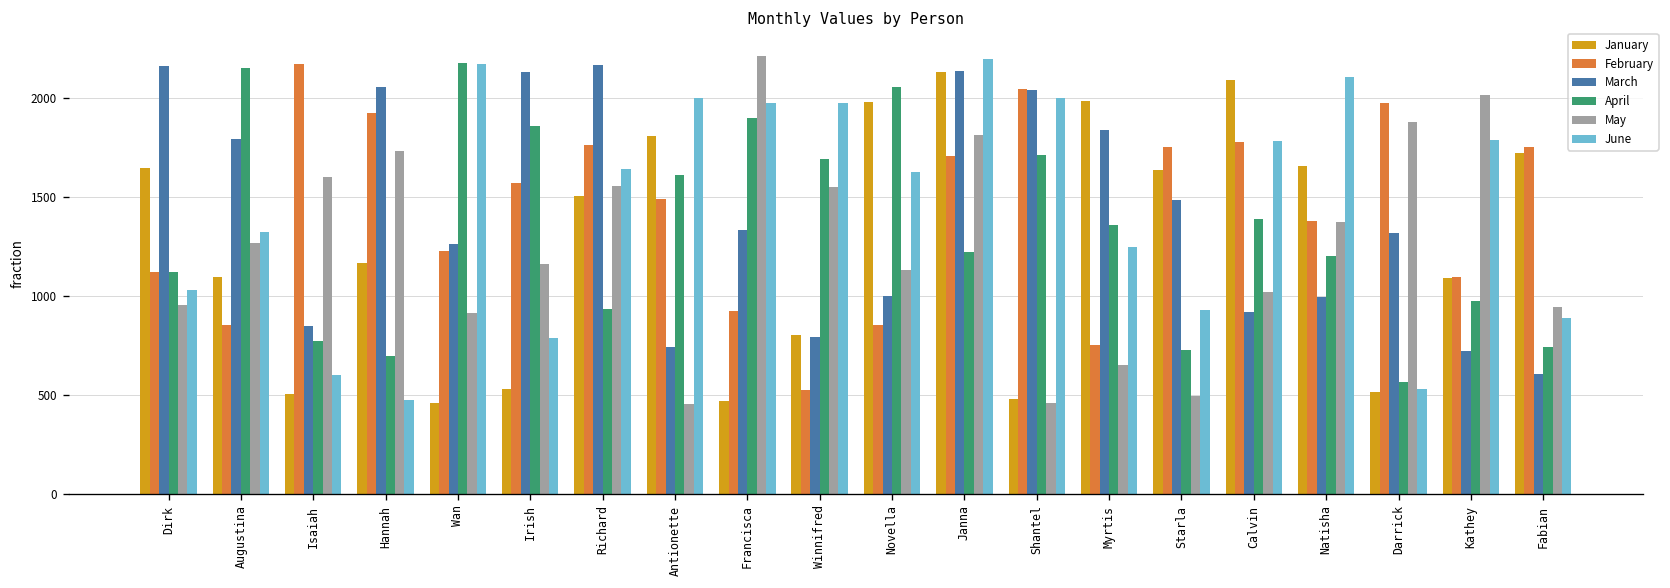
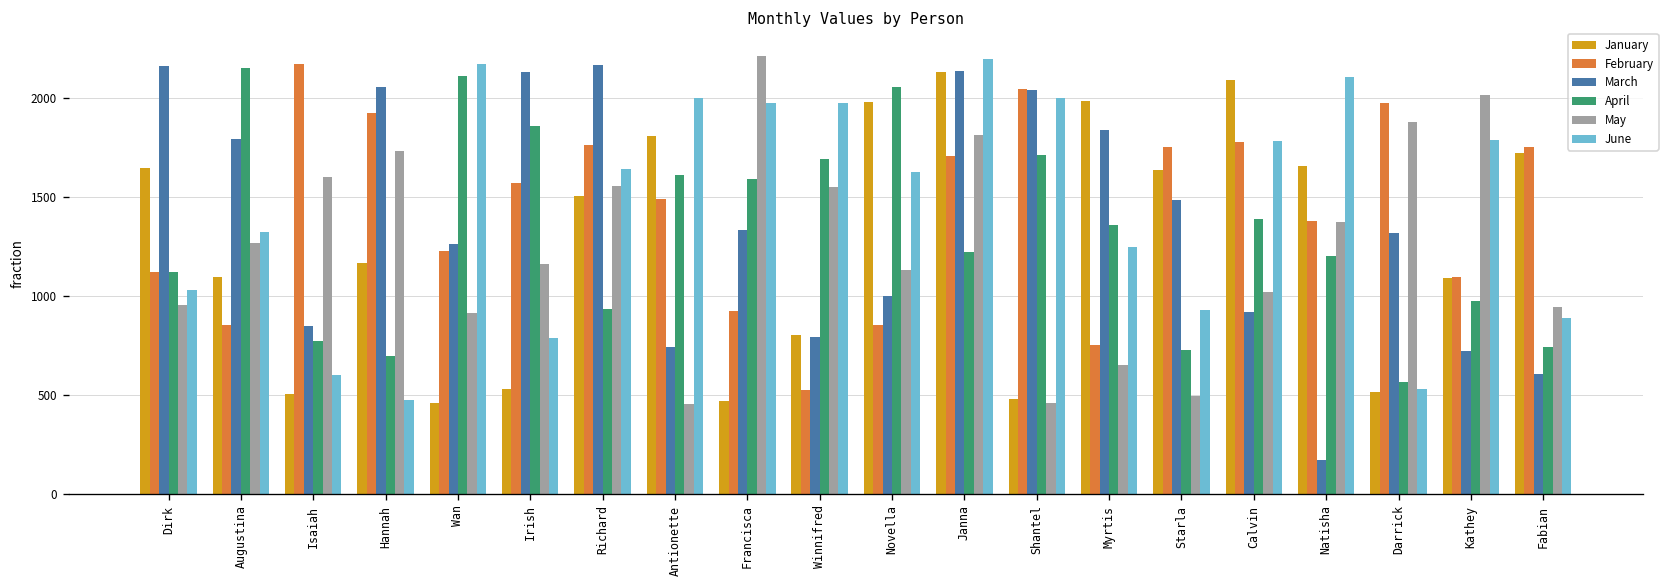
  {
    "March": {
      "Dirk": 2160,
      "Augustina": 1790,
      "Isaiah": 850,
      "Hannah": 2050,
      "Wan": 1260,
      "Irish": 2130,
      "Richard": 2170,
      "Antionette": 740,
      "Francisca": 1330,
      "Winnifred": 790,
      "Novella": 1000,
      "Janna": 2130,
      "Shantel": 2040,
      "Myrtis": 1840,
      "Starla": 1480,
      "Calvin": 920,
-     "Natisha": 1000,
+     "Natisha": 170,
      "Darrick": 1320,
      "Kathey": 720,
      "Fabian": 610
    },
    "April": {
      "Dirk": 1120,
      "Augustina": 2150,
      "Isaiah": 770,
      "Hannah": 700,
-     "Wan": 2180,
+     "Wan": 2110,
      "Irish": 1860,
      "Richard": 930,
      "Antionette": 1610,
-     "Francisca": 1900,
+     "Francisca": 1590,
      "Winnifred": 1690,
      "Novella": 2060,
      "Janna": 1220,
      "Shantel": 1710,
      "Myrtis": 1360,
      "Starla": 730,
      "Calvin": 1390,
      "Natisha": 1200,
      "Darrick": 570,
      "Kathey": 980,
      "Fabian": 740
    },
    "May": {
      "Dirk": 950,
      "Augustina": 1270,
      "Isaiah": 1600,
      "Hannah": 1730,
      "Wan": 910,
      "Irish": 1160,
      "Richard": 1560,
      "Antionette": 450,
      "Francisca": 2210,
      "Winnifred": 1550,
      "Novella": 1130,
      "Janna": 1810,
      "Shantel": 460,
      "Myrtis": 650,
      "Starla": 490,
      "Calvin": 1020,
      "Natisha": 1370,
      "Darrick": 1880,
      "Kathey": 2020,
      "Fabian": 940
    },
    "June": {
      "Dirk": 1030,
      "Augustina": 1320,
      "Isaiah": 600,
      "Hannah": 480,
      "Wan": 2170,
      "Irish": 790,
      "Richard": 1640,
      "Antionette": 2000,
      "Francisca": 1970,
      "Winnifred": 1970,
      "Novella": 1630,
      "Janna": 2200,
      "Shantel": 2000,
      "Myrtis": 1250,
      "Starla": 930,
      "Calvin": 1780,
      "Natisha": 2110,
      "Darrick": 530,
      "Kathey": 1790,
      "Fabian": 890
    }
  }
